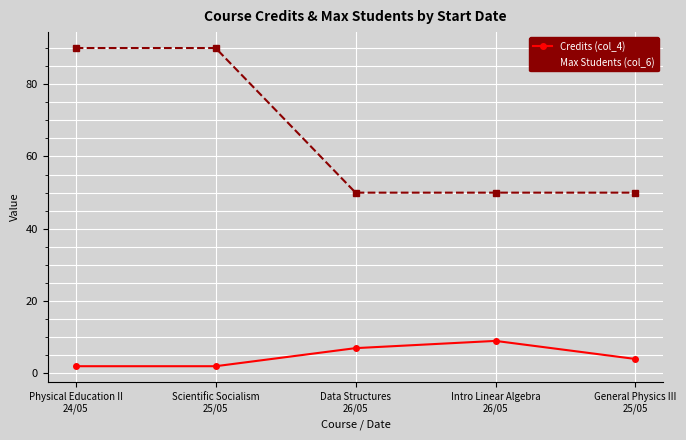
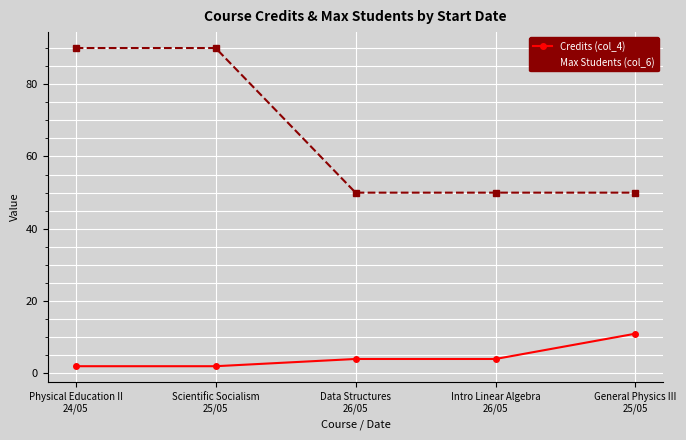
  {
    "Credits (col_4)": {
      "Physical Education II 24/05": 2,
      "Scientific Socialism 25/05": 2,
-     "Data Structures 26/05": 7,
-     "Intro Linear Algebra 26/05": 9,
-     "General Physics III 25/05": 4
+     "Data Structures 26/05": 4,
+     "Intro Linear Algebra 26/05": 4,
+     "General Physics III 25/05": 11
    },
    "Max Students (col_6)": {
      "Physical Education II 24/05": 90,
      "Scientific Socialism 25/05": 90,
      "Data Structures 26/05": 50,
      "Intro Linear Algebra 26/05": 50,
      "General Physics III 25/05": 50
    }
  }
